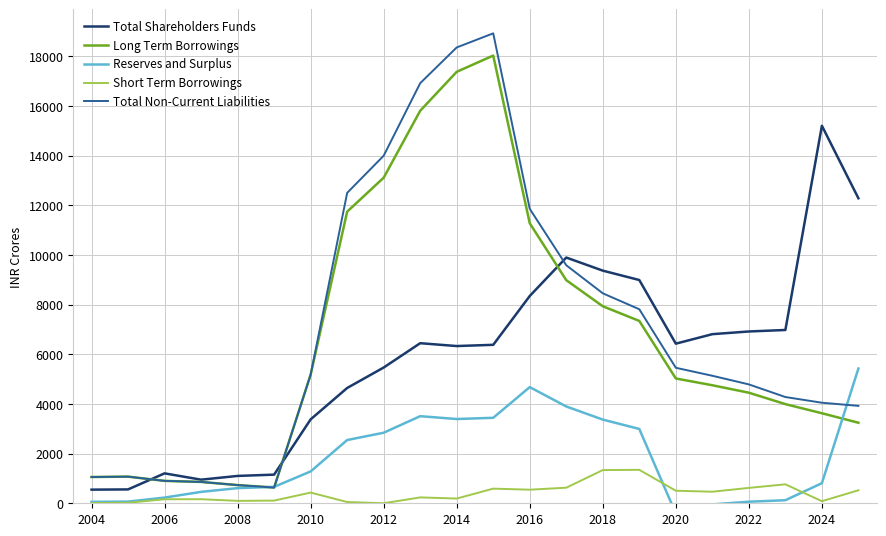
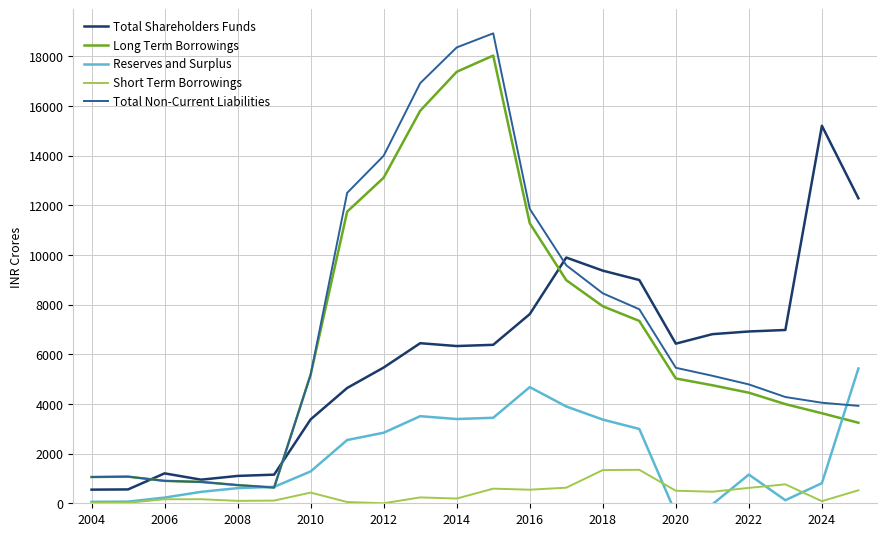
  {
    "Total Shareholders Funds": {
      "2004": 500,
      "2006": 1200,
      "2008": 1100,
      "2010": 3400,
      "2012": 5500,
      "2014": 6300,
-     "2016": 8300,
+     "2016": 7600,
      "2018": 9400,
      "2020": 6400,
      "2022": 6900,
      "2024": 15200
    },
    "Long Term Borrowings": {
      "2012": 13100,
      "2014": 17400,
      "2016": 11300,
      "2018": 7900,
      "2020": 5000,
      "2022": 4500,
      "2024": 3600
    },
    "Reserves and Surplus": {
      "2008": 600,
      "2010": 1300,
      "2012": 2800,
      "2014": 3400,
      "2016": 4700,
      "2018": 3400,
-     "2022": 100,
+     "2022": 1200,
      "2024": 800
    },
    "Short Term Borrowings": {
      "2008": 100,
      "2010": 400,
      "2012": 0,
      "2014": 200,
      "2016": 500,
      "2018": 1300,
      "2020": 500,
      "2022": 600,
      "2024": 100
    },
    "Total Non-Current Liabilities": {
      "2012": 14000,
      "2014": 18400,
      "2016": 11900,
      "2018": 8500,
      "2020": 5500,
      "2022": 4800,
      "2024": 4000
    }
  }
